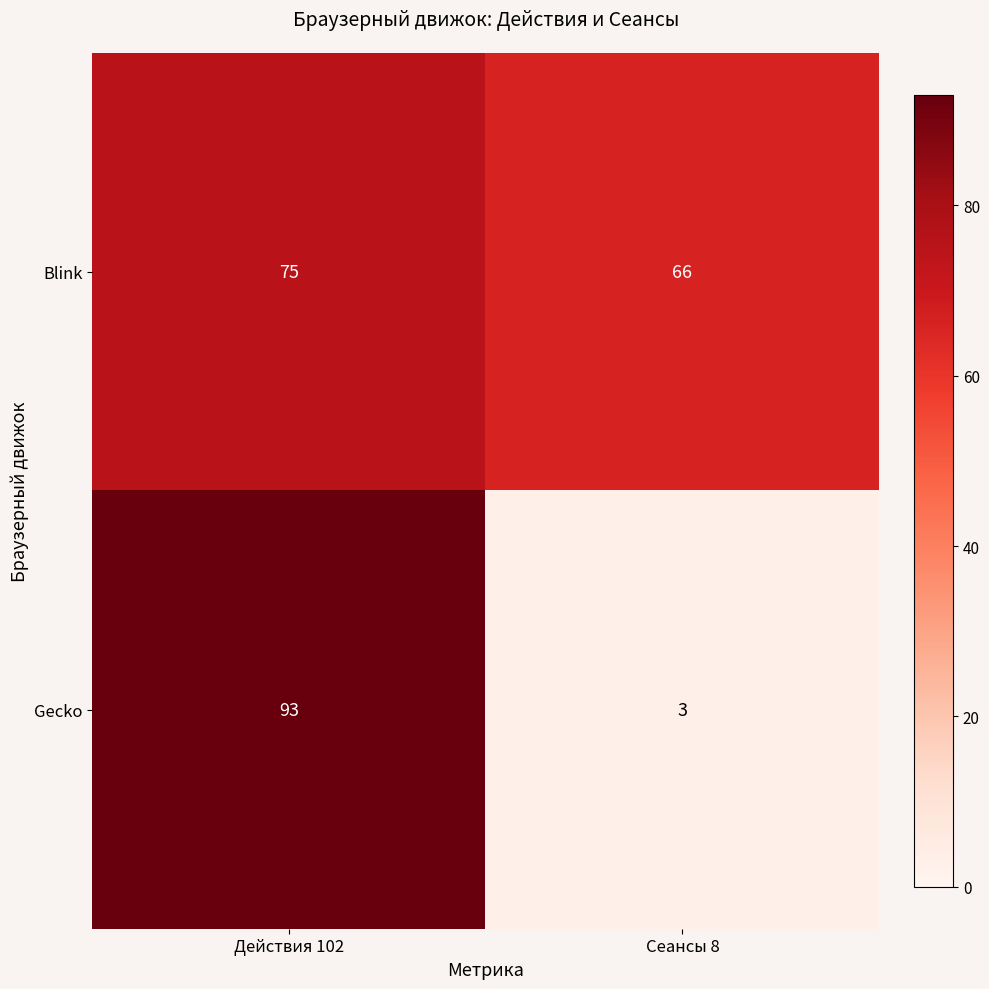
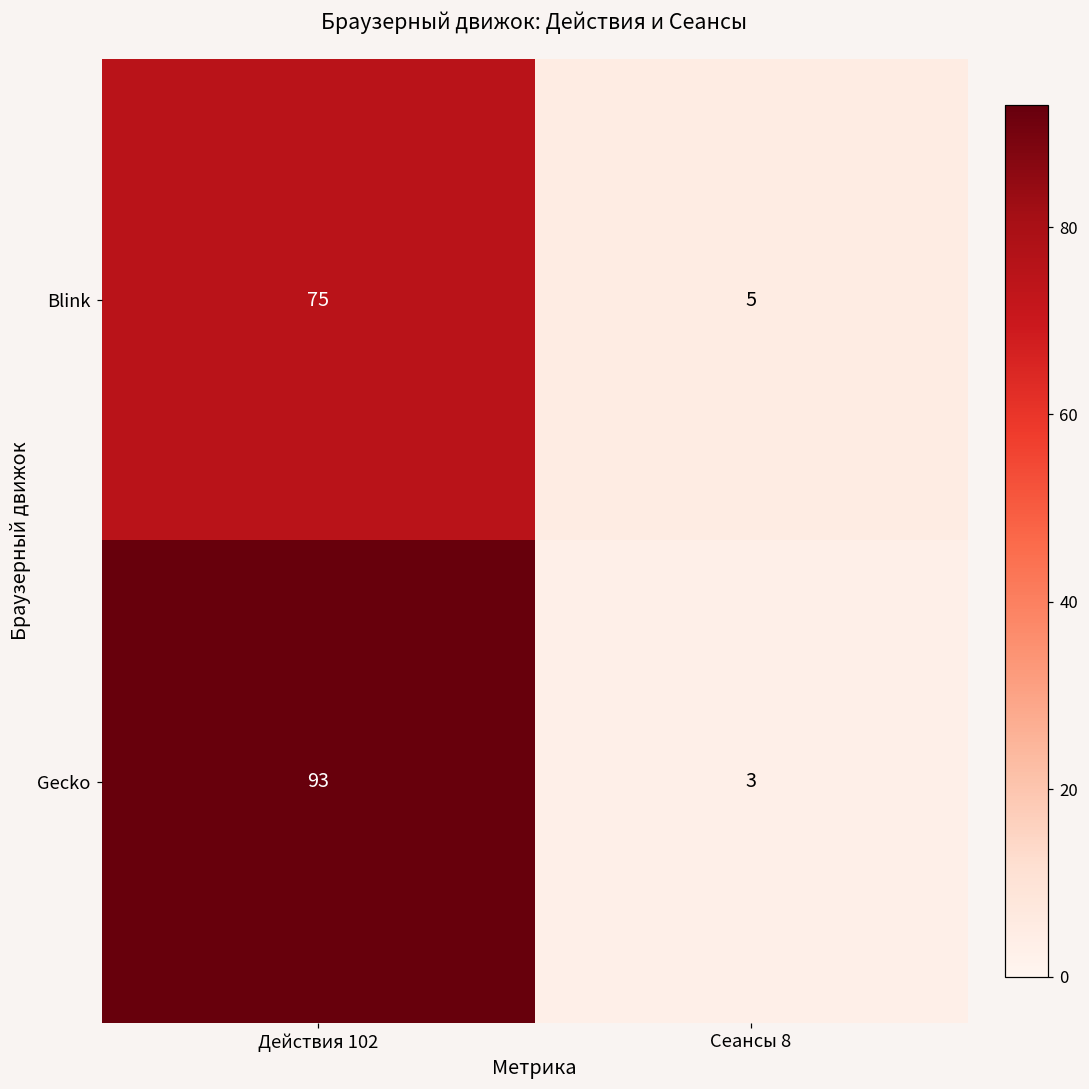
  {
    "Blink": {
      "Действия 102": 75,
-     "Сеансы 8": 66
+     "Сеансы 8": 5
    },
    "Gecko": {
      "Действия 102": 93,
      "Сеансы 8": 3
    }
  }
